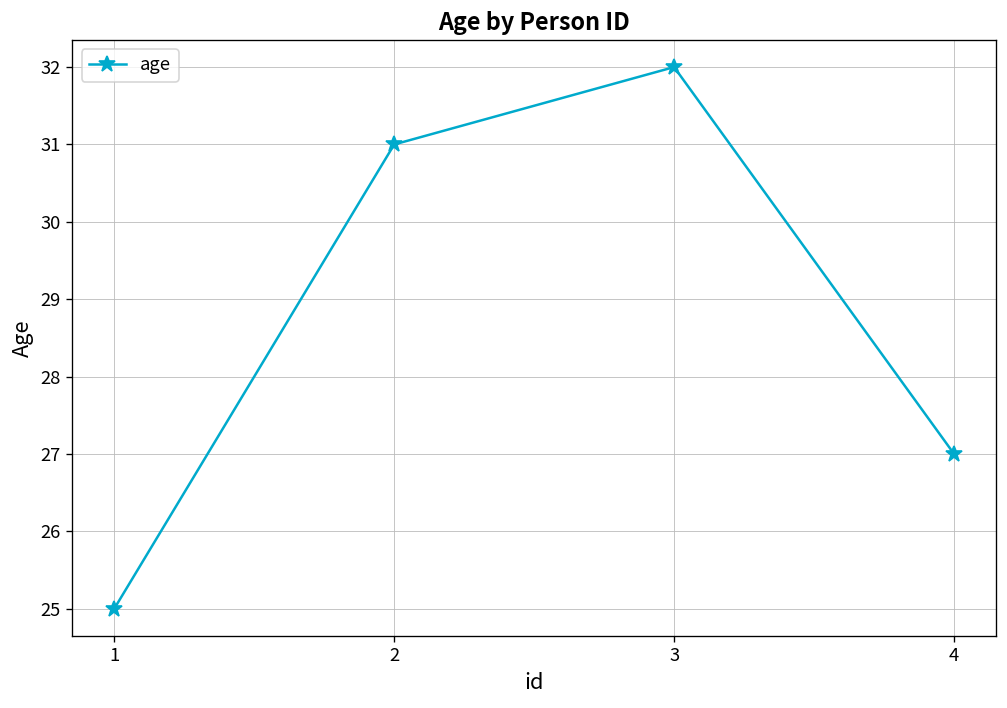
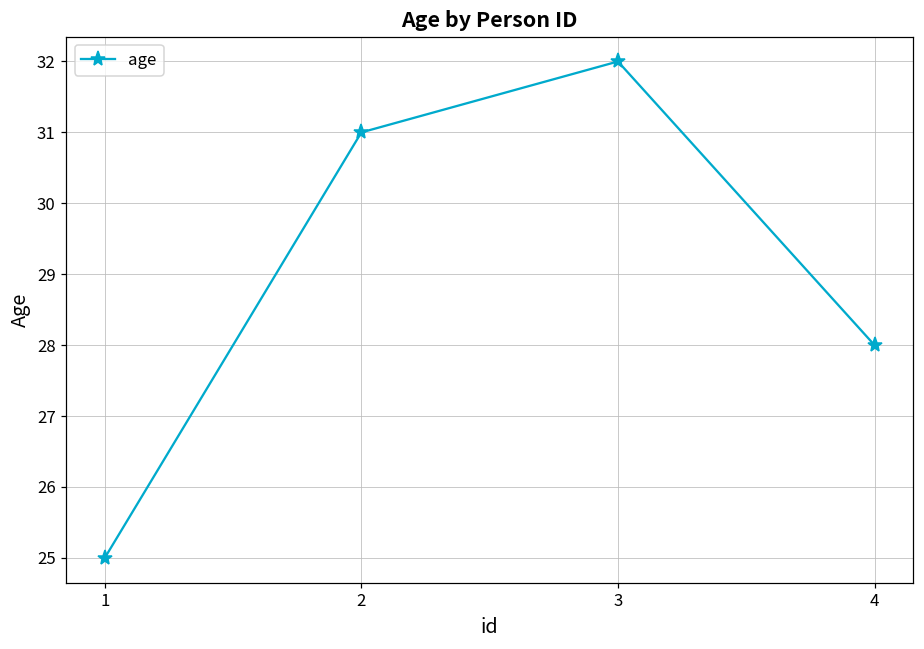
  {
    "1": 25,
    "2": 31,
    "3": 32,
-   "4": 27
+   "4": 28
  }
